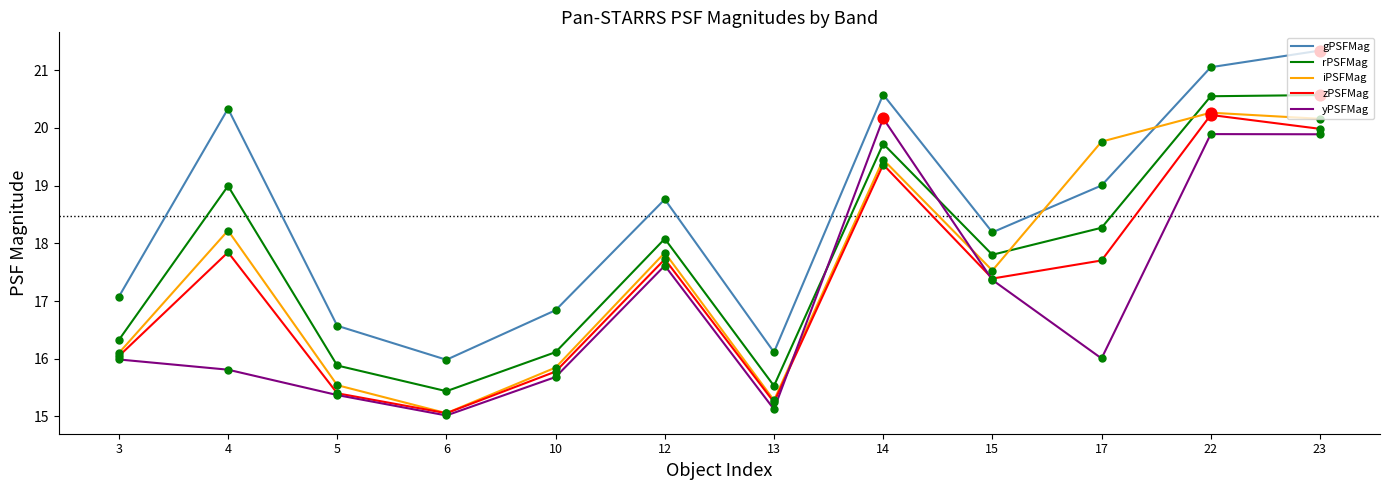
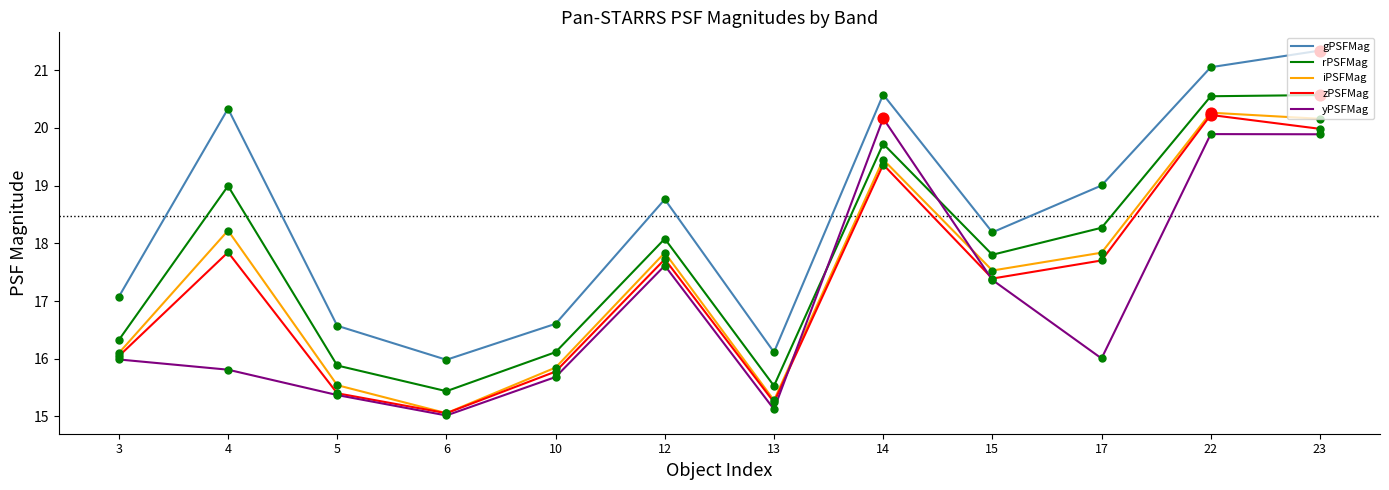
  {
    "gPSFMag": {
-     "10": 16.8
+     "10": 16.6
    },
    "iPSFMag": {
-     "17": 19.8
+     "17": 17.8
    }
  }
